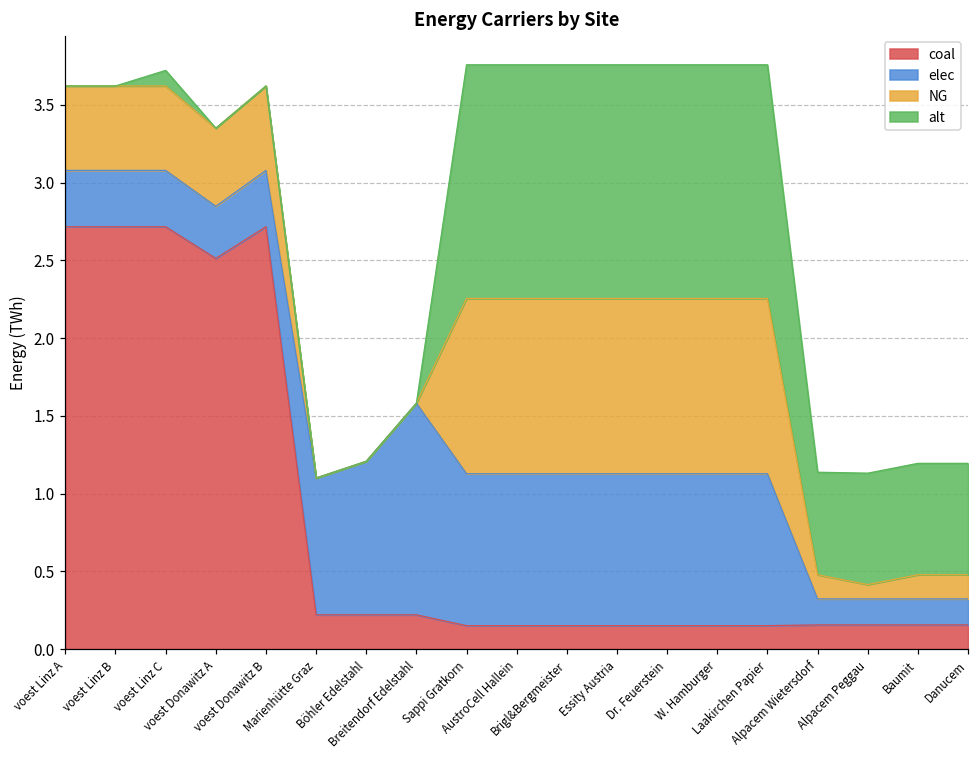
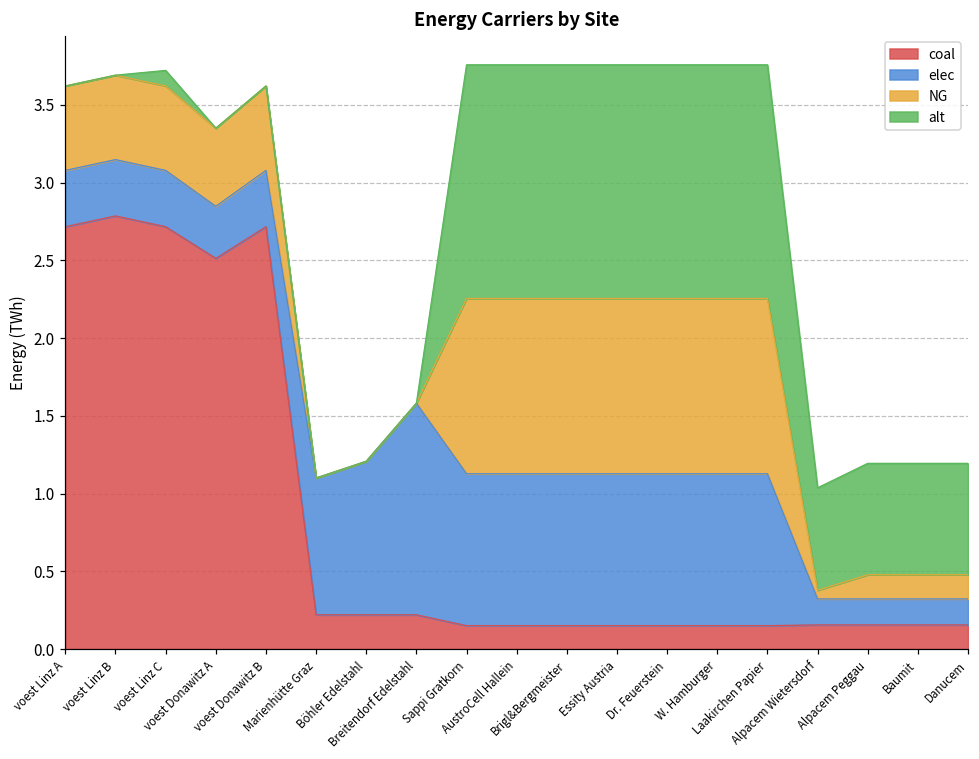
  {
    "coal": {
      "voest Linz A": 2.72,
-     "voest Linz B": 2.72,
+     "voest Linz B": 2.79,
      "voest Linz C": 2.72,
      "voest Donawitz A": 2.51,
      "voest Donawitz B": 2.72,
      "Marienhütte Graz": 0.22,
      "Böhler Edelstahl": 0.22,
      "Breitendorf Edelstahl": 0.22,
      "Sappi Gratkorn": 0.15,
      "AustroCell Hallein": 0.15,
      "Brigl&Bergmeister": 0.15,
      "Essity Austria": 0.15,
      "Dr. Feuerstein": 0.15,
      "W. Hamburger": 0.15,
      "Laakirchen Papier": 0.15,
      "Alpacem Wietersdorf": 0.16,
      "Alpacem Peggau": 0.16,
      "Baumit": 0.16,
      "Danucem": 0.16
    },
    "elec": {
      "voest Linz A": 0.36,
      "voest Linz B": 0.36,
      "voest Linz C": 0.36,
      "voest Donawitz A": 0.34,
      "voest Donawitz B": 0.36,
      "Sappi Gratkorn": 0.98,
      "AustroCell Hallein": 0.98,
      "Brigl&Bergmeister": 0.98,
      "Essity Austria": 0.98,
      "Dr. Feuerstein": 0.98,
      "W. Hamburger": 0.98,
      "Laakirchen Papier": 0.98,
      "Alpacem Wietersdorf": 0.17,
      "Alpacem Peggau": 0.17,
      "Baumit": 0.17,
      "Danucem": 0.17
    },
    "NG": {
      "voest Linz C": 0.54,
      "Sappi Gratkorn": 1.13,
      "AustroCell Hallein": 1.13,
      "Brigl&Bergmeister": 1.13,
      "Essity Austria": 1.13,
      "Dr. Feuerstein": 1.13,
      "W. Hamburger": 1.13,
      "Laakirchen Papier": 1.13,
-     "Alpacem Wietersdorf": 0.16,
-     "Alpacem Peggau": 0.09,
+     "Alpacem Wietersdorf": 0.05,
+     "Alpacem Peggau": 0.16,
      "Baumit": 0.16,
      "Danucem": 0.16
    },
    "alt": {
      "voest Linz C": 0.10,
      "Sappi Gratkorn": 1.50,
      "AustroCell Hallein": 1.50,
      "Brigl&Bergmeister": 1.50,
      "Essity Austria": 1.50,
      "Dr. Feuerstein": 1.50,
      "W. Hamburger": 1.50,
      "Laakirchen Papier": 1.50,
      "Alpacem Wietersdorf": 0.66,
      "Alpacem Peggau": 0.72,
      "Baumit": 0.72,
      "Danucem": 0.72
    }
  }
